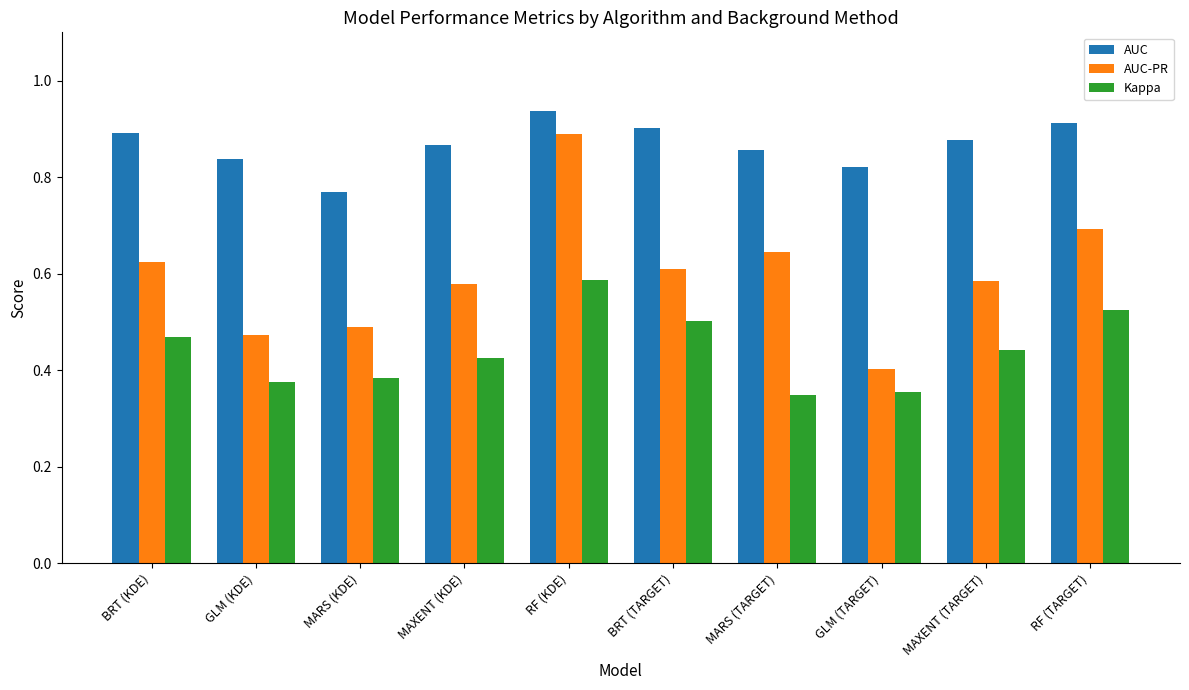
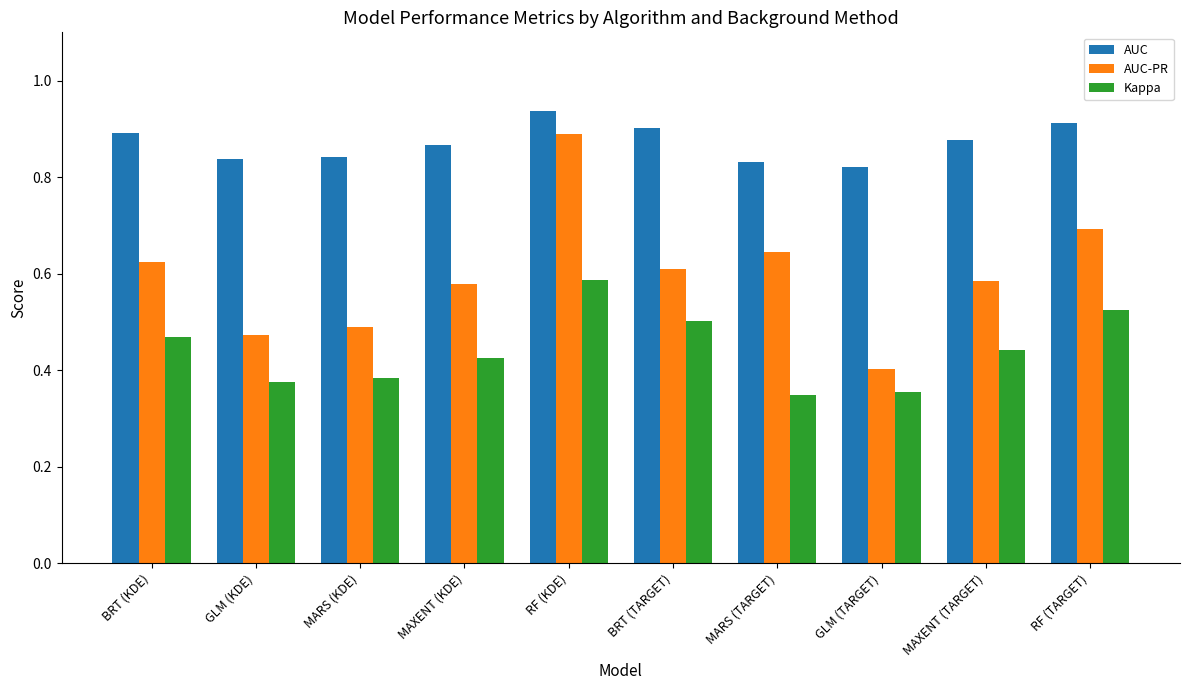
  {
    "AUC": {
      "BRT (KDE)": 0.89,
      "GLM (KDE)": 0.84,
-     "MARS (KDE)": 0.77,
+     "MARS (KDE)": 0.84,
      "MAXENT (KDE)": 0.87,
      "RF (KDE)": 0.94,
      "BRT (TARGET)": 0.90,
-     "MARS (TARGET)": 0.86,
+     "MARS (TARGET)": 0.83,
      "GLM (TARGET)": 0.82,
      "MAXENT (TARGET)": 0.88,
      "RF (TARGET)": 0.91
    },
    "AUC-PR": {
      "BRT (KDE)": 0.62,
      "GLM (KDE)": 0.47,
      "MARS (KDE)": 0.49,
      "MAXENT (KDE)": 0.58,
      "RF (KDE)": 0.89,
      "BRT (TARGET)": 0.61,
      "MARS (TARGET)": 0.64,
      "GLM (TARGET)": 0.40,
      "MAXENT (TARGET)": 0.59,
      "RF (TARGET)": 0.69
    },
    "Kappa": {
      "BRT (KDE)": 0.47,
      "GLM (KDE)": 0.38,
      "MARS (KDE)": 0.38,
      "MAXENT (KDE)": 0.43,
      "RF (KDE)": 0.59,
      "BRT (TARGET)": 0.50,
      "MARS (TARGET)": 0.35,
      "GLM (TARGET)": 0.36,
      "MAXENT (TARGET)": 0.44,
      "RF (TARGET)": 0.52
    }
  }
